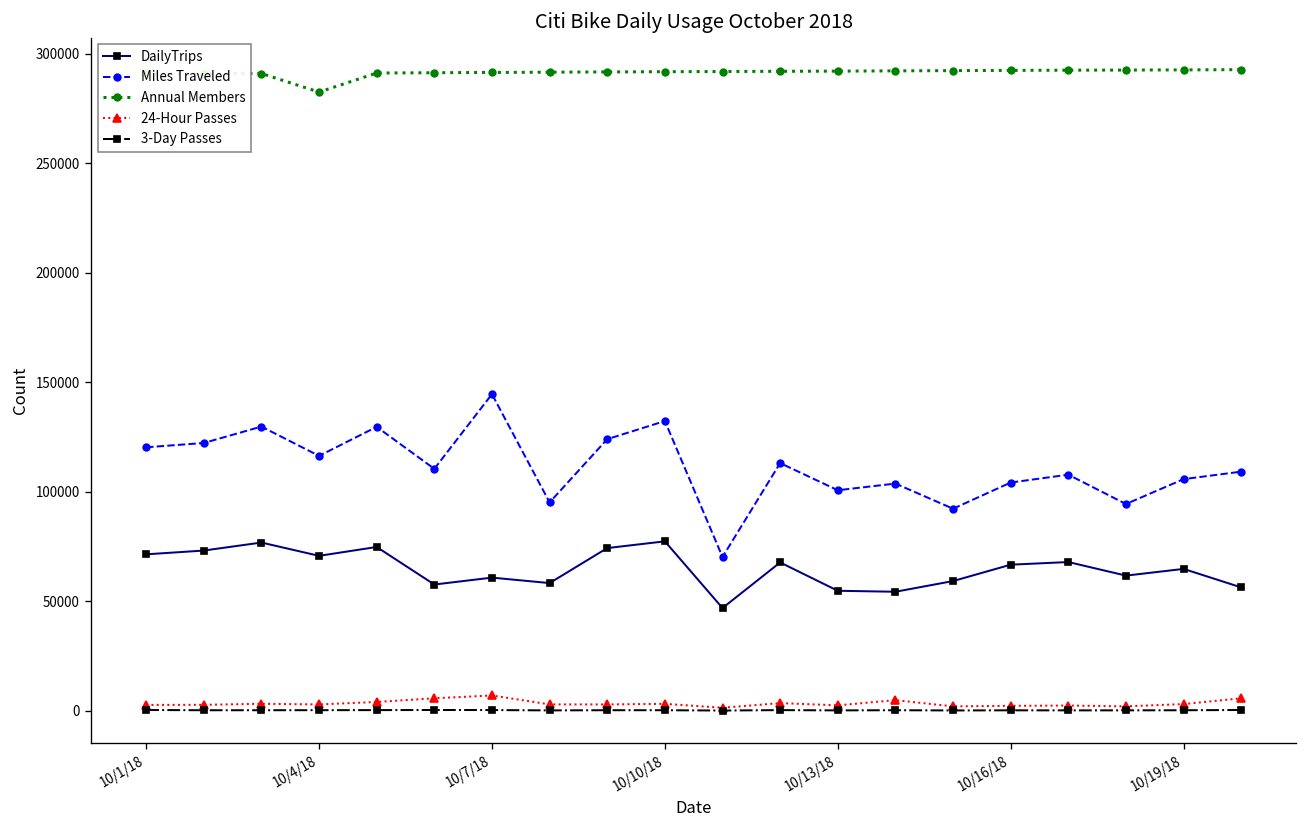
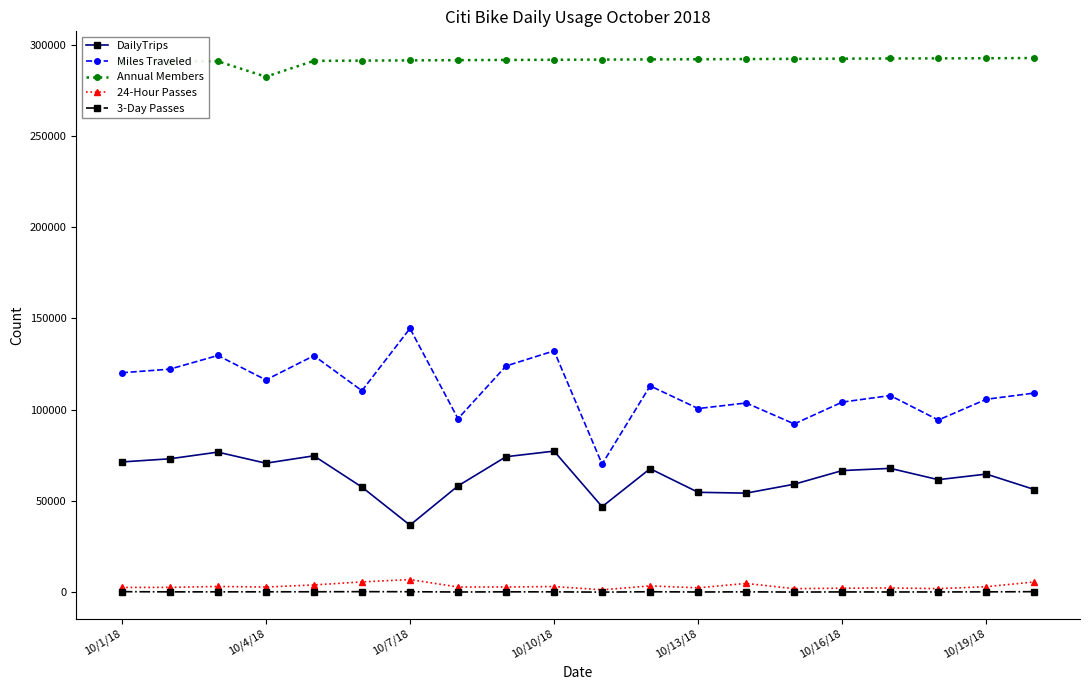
  {
    "DailyTrips": {
      "10/1/18": 71000,
      "10/4/18": 71000,
-     "10/7/18": 61000,
+     "10/7/18": 37000,
      "10/10/18": 77000,
      "10/13/18": 55000,
      "10/16/18": 67000,
      "10/19/18": 65000
    },
    "Miles Traveled": {
      "10/1/18": 120000,
      "10/4/18": 116000,
      "10/7/18": 145000,
      "10/10/18": 132000,
      "10/13/18": 101000,
      "10/16/18": 104000,
      "10/19/18": 106000
    },
    "Annual Members": {
      "10/4/18": 282000,
      "10/7/18": 291000,
      "10/10/18": 292000,
      "10/13/18": 292000,
      "10/16/18": 292000,
      "10/19/18": 293000
    },
    "24-Hour Passes": {
      "10/1/18": 3000,
      "10/4/18": 3000,
      "10/7/18": 7000,
      "10/10/18": 3000,
      "10/13/18": 2000,
      "10/16/18": 2000,
      "10/19/18": 3000
    },
    "3-Day Passes": {
      "10/1/18": 0,
      "10/4/18": 0,
      "10/7/18": 0,
      "10/10/18": 0,
      "10/13/18": 0,
      "10/16/18": 0,
      "10/19/18": 0
    }
  }
